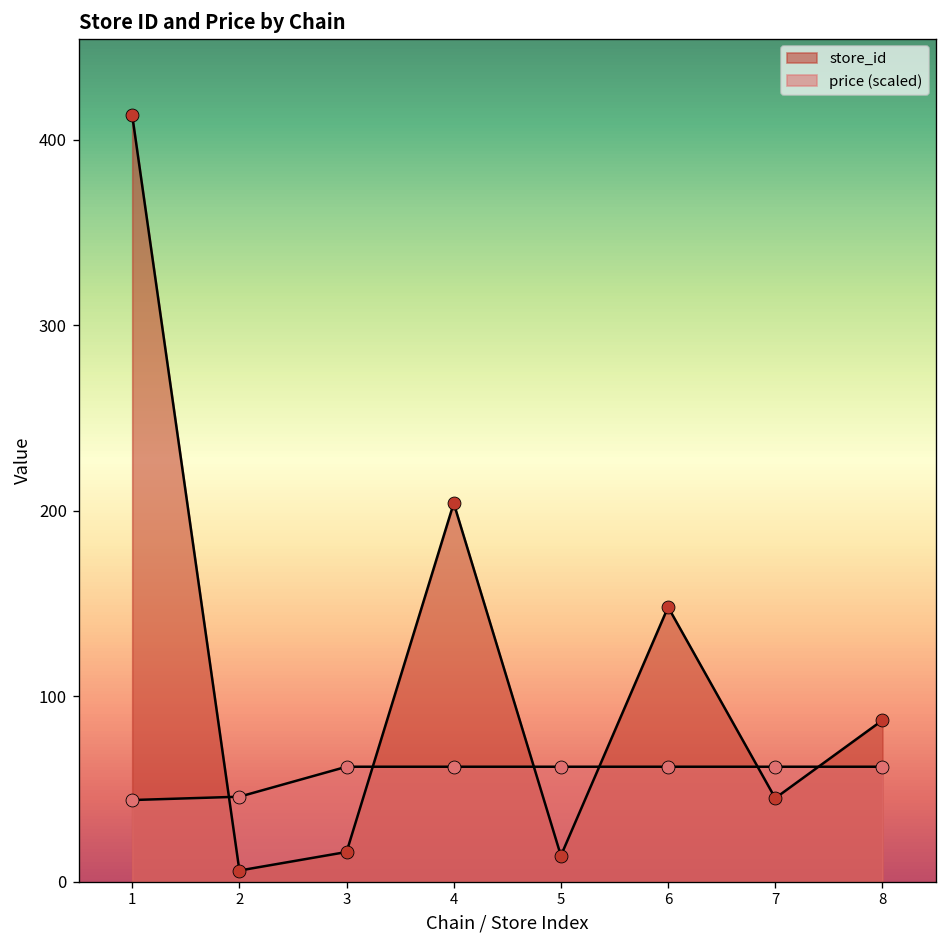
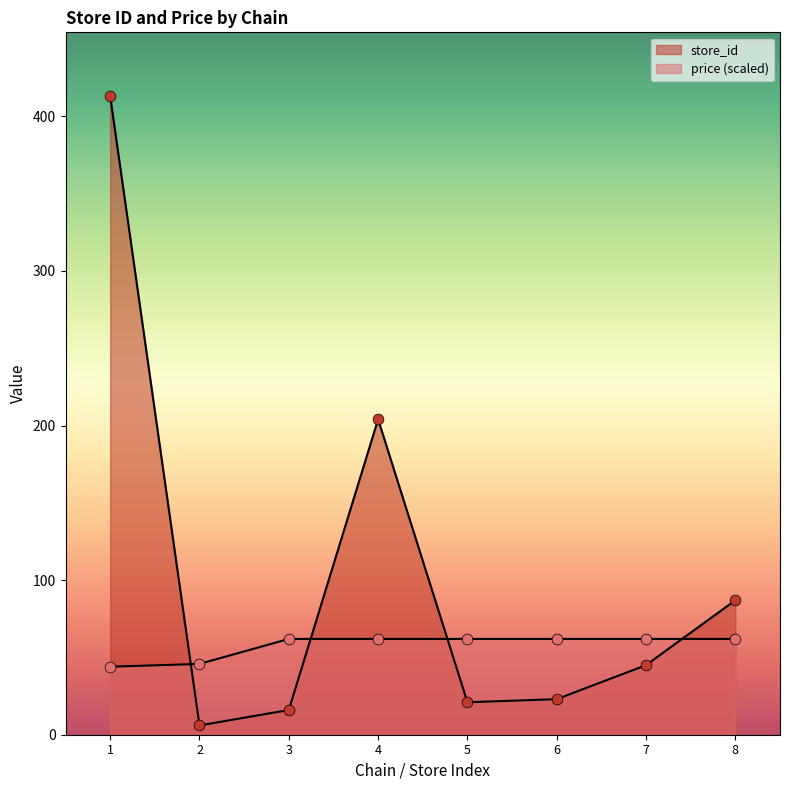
  {
    "store_id": {
      "1": 413,
      "2": 6,
      "3": 16,
      "4": 204,
-     "5": 14,
-     "6": 148,
+     "5": 21,
+     "6": 23,
      "7": 45,
      "8": 87
    },
    "price (scaled)": {
      "1": 44,
      "2": 46,
      "3": 62,
      "4": 62,
      "5": 62,
      "6": 62,
      "7": 62,
      "8": 62
    }
  }
